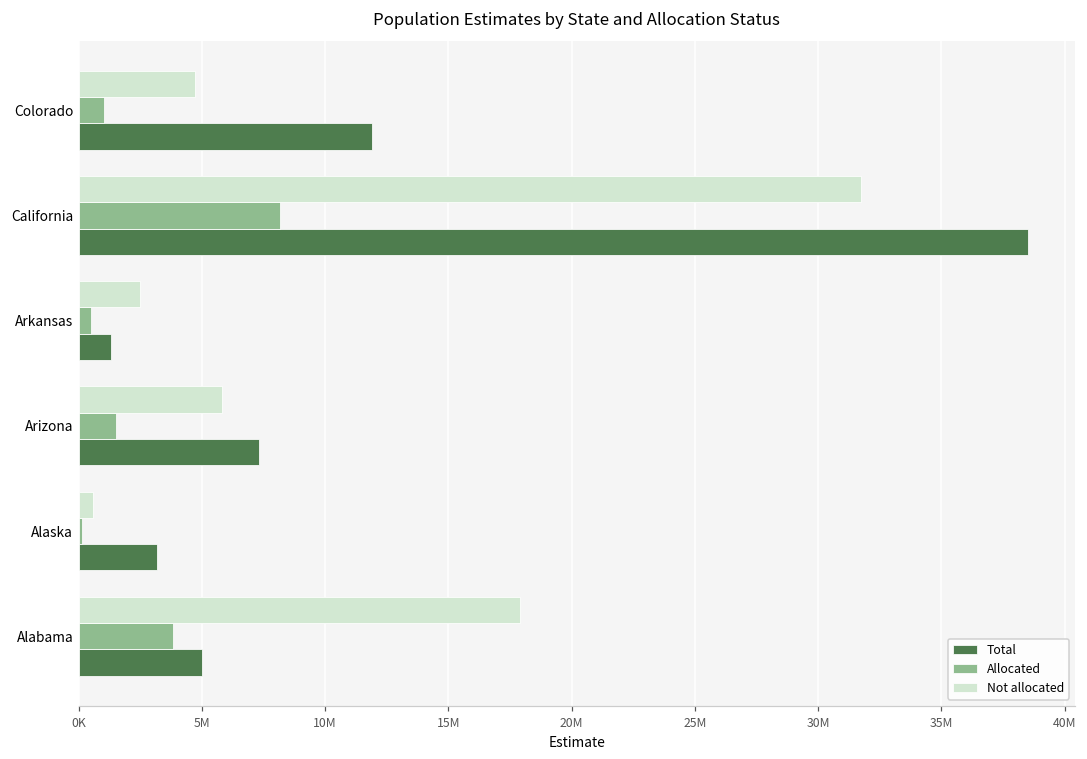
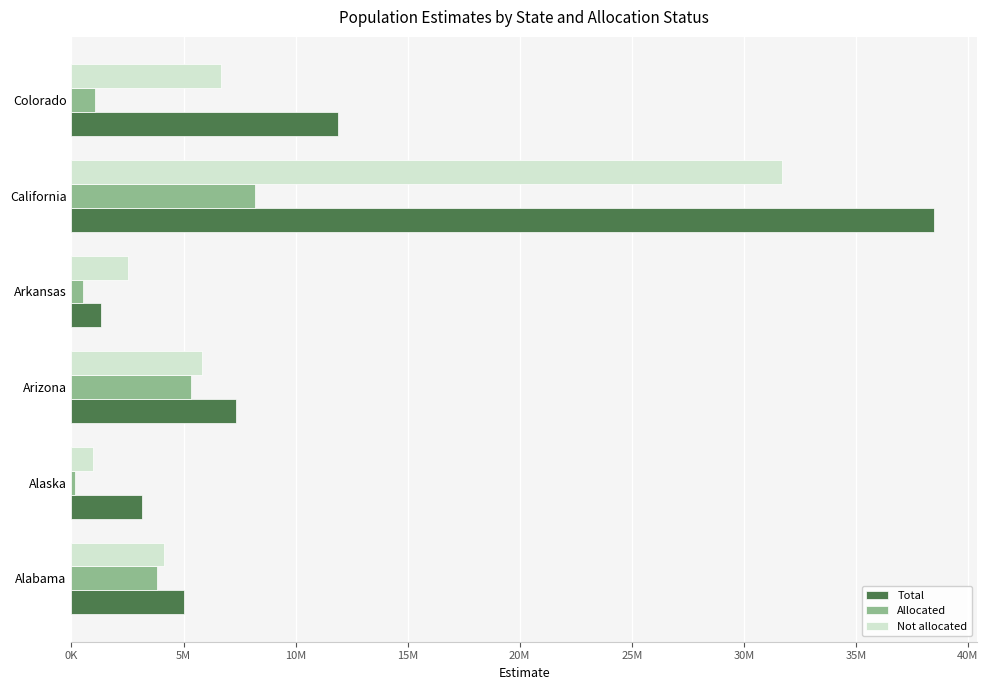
  {
    "Total": {
      "Colorado": 11900000,
      "California": 38500000,
      "Arkansas": 1300000,
      "Arizona": 7300000,
      "Alaska": 3200000,
      "Alabama": 5000000
    },
    "Allocated": {
      "Colorado": 1000000,
      "California": 8200000,
      "Arkansas": 500000,
-     "Arizona": 1500000,
+     "Arizona": 5300000,
      "Alaska": 100000,
      "Alabama": 3800000
    },
    "Not allocated": {
-     "Colorado": 4700000,
+     "Colorado": 6700000,
      "California": 31700000,
      "Arkansas": 2500000,
      "Arizona": 5800000,
-     "Alaska": 600000,
-     "Alabama": 17900000
+     "Alaska": 900000,
+     "Alabama": 4100000
    }
  }
